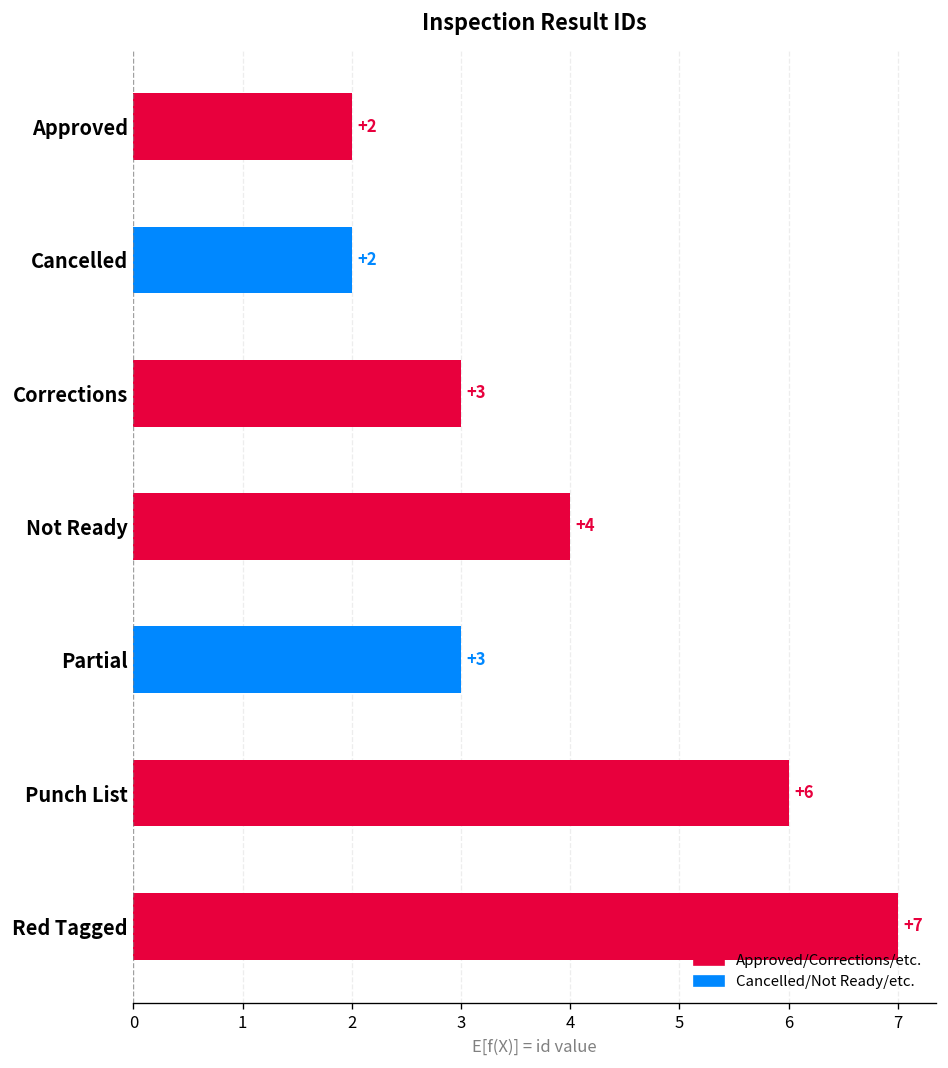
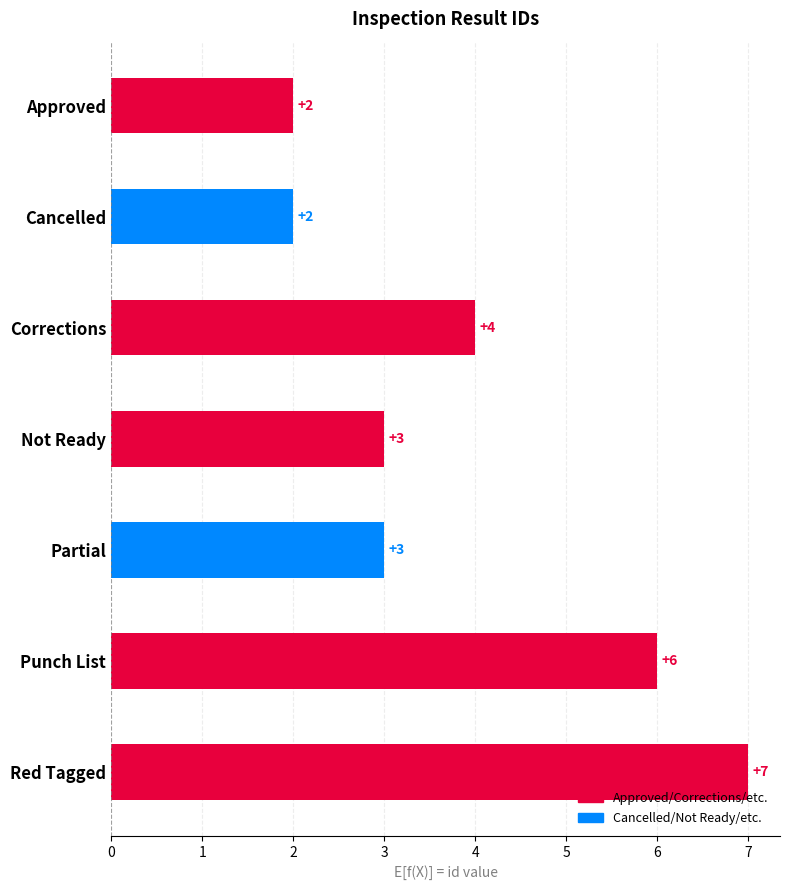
  {
    "Approved": "+2",
    "Cancelled": "+2",
-   "Corrections": "+3",
-   "Not Ready": "+4",
+   "Corrections": "+4",
+   "Not Ready": "+3",
    "Partial": "+3",
    "Punch List": "+6",
    "Red Tagged": "+7"
  }
